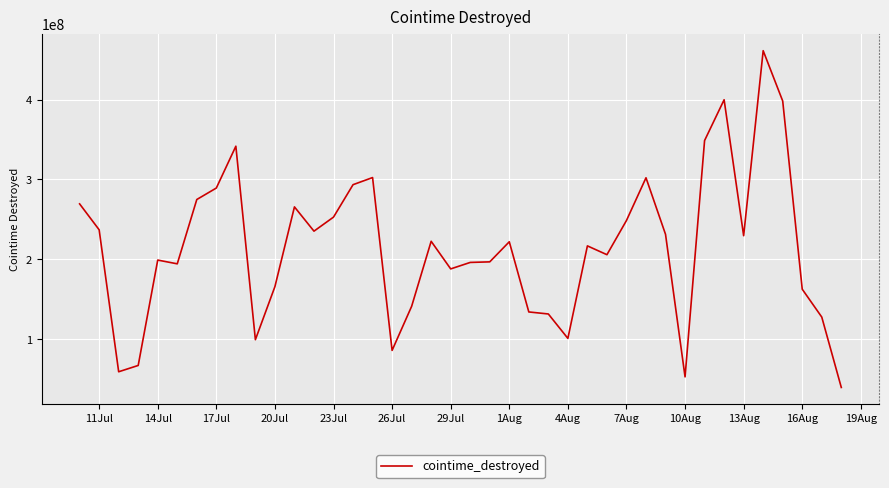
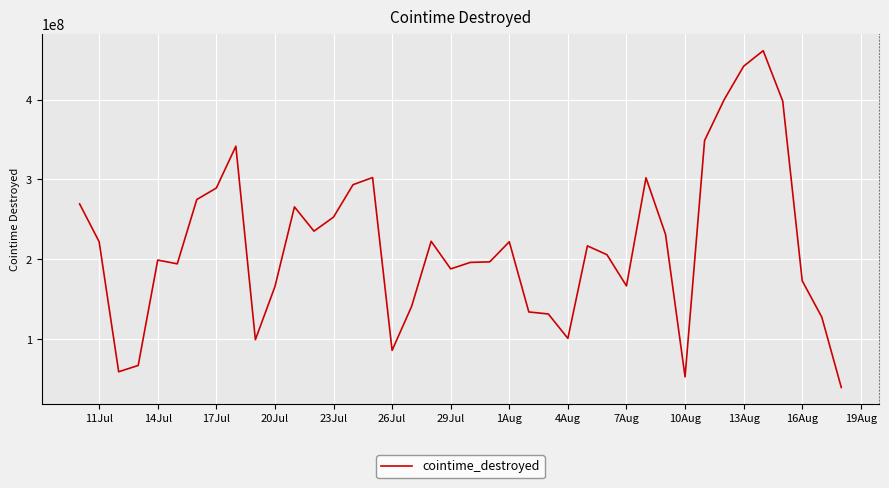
  {
-   "11Jul": 240000000,
+   "11Jul": 220000000,
    "14Jul": 200000000,
    "17Jul": 290000000,
    "20Jul": 170000000,
    "23Jul": 250000000,
    "26Jul": 90000000,
    "29Jul": 190000000,
    "1Aug": 220000000,
    "4Aug": 100000000,
-   "7Aug": 250000000,
+   "7Aug": 170000000,
    "10Aug": 50000000,
-   "13Aug": 230000000,
-   "16Aug": 160000000
+   "13Aug": 440000000,
+   "16Aug": 170000000
  }
